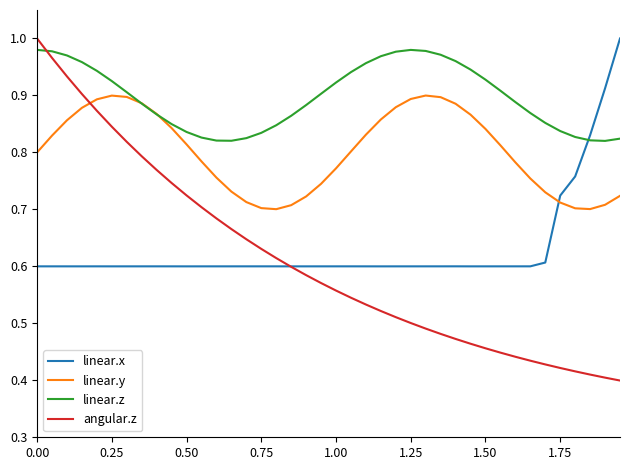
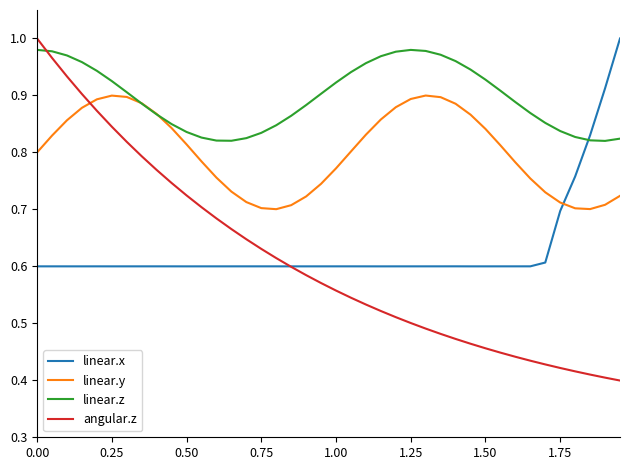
  {
    "linear.x": {
      "0.00": 0.60,
      "0.25": 0.60,
      "0.50": 0.60,
      "0.75": 0.60,
      "1.00": 0.60,
      "1.25": 0.60,
      "1.50": 0.60,
-     "1.75": 0.72
+     "1.75": 0.70
    },
    "linear.y": {
      "0.00": 0.80,
      "0.25": 0.90,
      "0.50": 0.81,
      "0.75": 0.70,
      "1.00": 0.77,
      "1.25": 0.89,
      "1.50": 0.84,
      "1.75": 0.71
    },
    "linear.z": {
      "0.00": 0.98,
      "0.25": 0.93,
      "0.50": 0.84,
      "0.75": 0.83,
      "1.00": 0.92,
      "1.25": 0.98,
      "1.50": 0.93,
      "1.75": 0.84
    },
    "angular.z": {
      "0.00": 1.00,
      "0.25": 0.85,
      "0.50": 0.72,
      "0.75": 0.63,
      "1.00": 0.56,
      "1.25": 0.50,
      "1.50": 0.46,
      "1.75": 0.42
    }
  }
